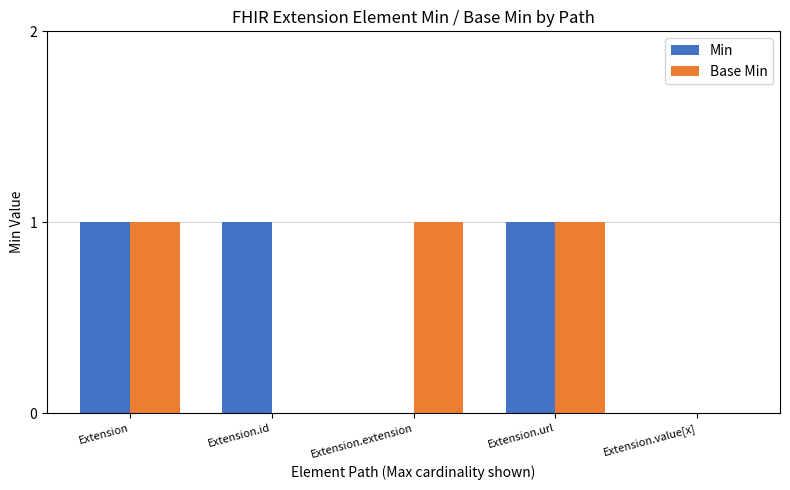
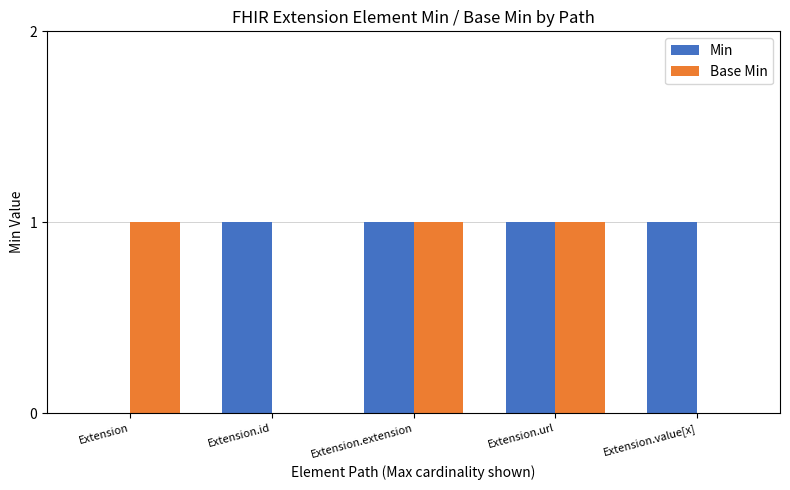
  {
    "Min": {
-     "Extension": 1,
+     "Extension": 0,
      "Extension.id": 1,
-     "Extension.extension": 0,
+     "Extension.extension": 1,
      "Extension.url": 1,
-     "Extension.value[x]": 0
+     "Extension.value[x]": 1
    },
    "Base Min": {
      "Extension": 1,
      "Extension.id": 0,
      "Extension.extension": 1,
      "Extension.url": 1,
      "Extension.value[x]": 0
    }
  }
